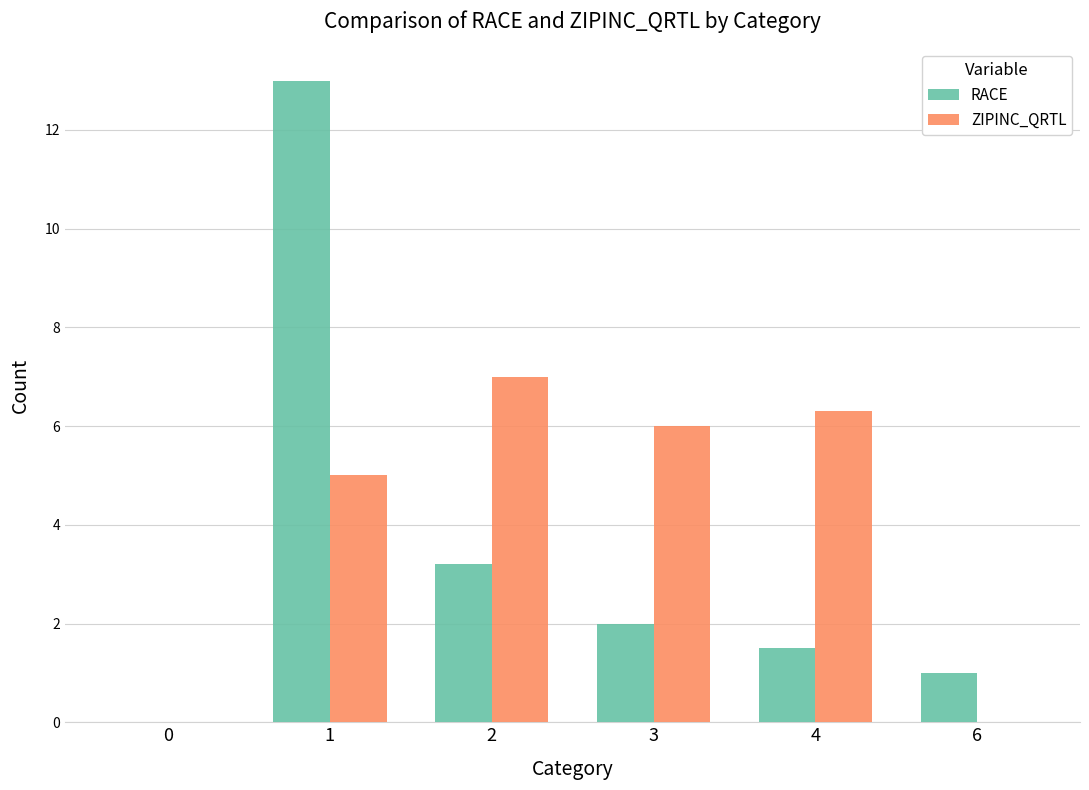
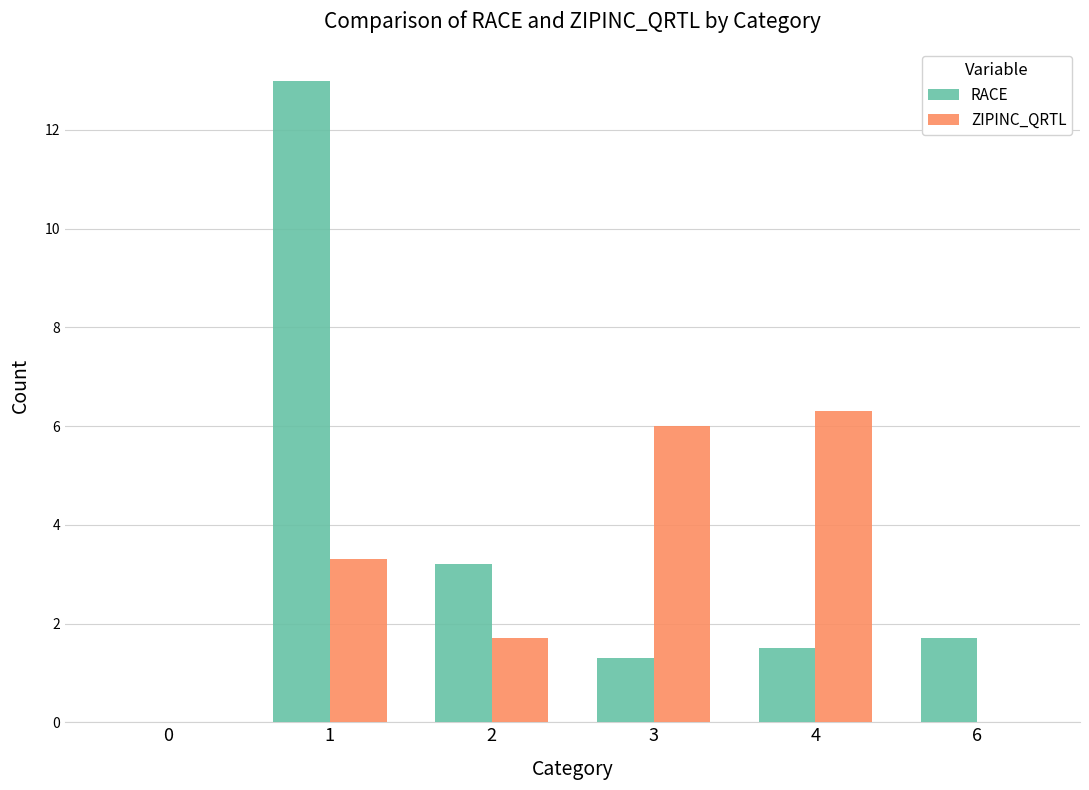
  {
    "RACE": {
      "0": 0.0,
      "1": 13.0,
      "2": 3.2,
-     "3": 2.0,
+     "3": 1.3,
      "4": 1.5,
-     "6": 1.0
+     "6": 1.7
    },
    "ZIPINC_QRTL": {
      "0": 0.0,
-     "1": 5.0,
-     "2": 7.0,
+     "1": 3.3,
+     "2": 1.7,
      "3": 6.0,
      "4": 6.3,
      "6": 0.0
    }
  }
